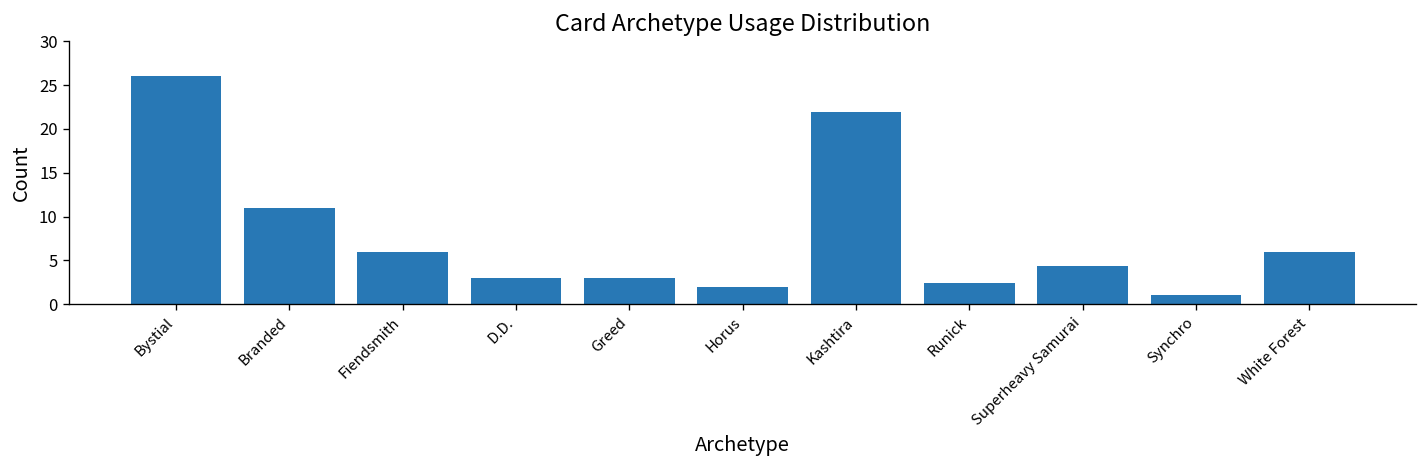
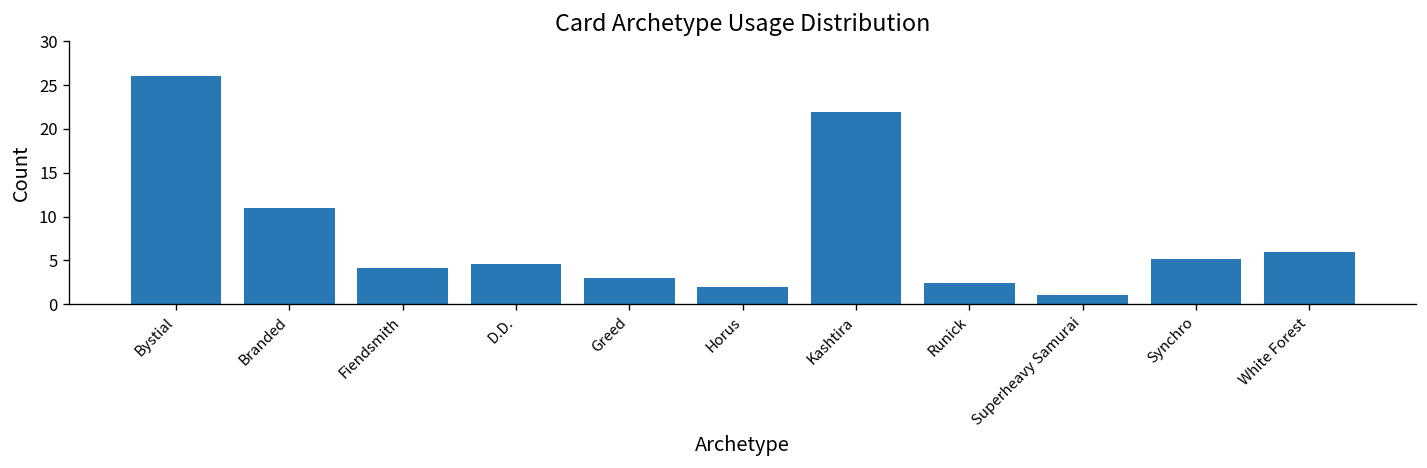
  {
    "Bystial": 26,
    "Branded": 11,
-   "Fiendsmith": 6,
-   "D.D.": 3,
+   "Fiendsmith": 4,
+   "D.D.": 5,
    "Greed": 3,
    "Horus": 2,
    "Kashtira": 22,
    "Runick": 2,
-   "Superheavy Samurai": 4,
-   "Synchro": 1,
+   "Superheavy Samurai": 1,
+   "Synchro": 5,
    "White Forest": 6
  }
